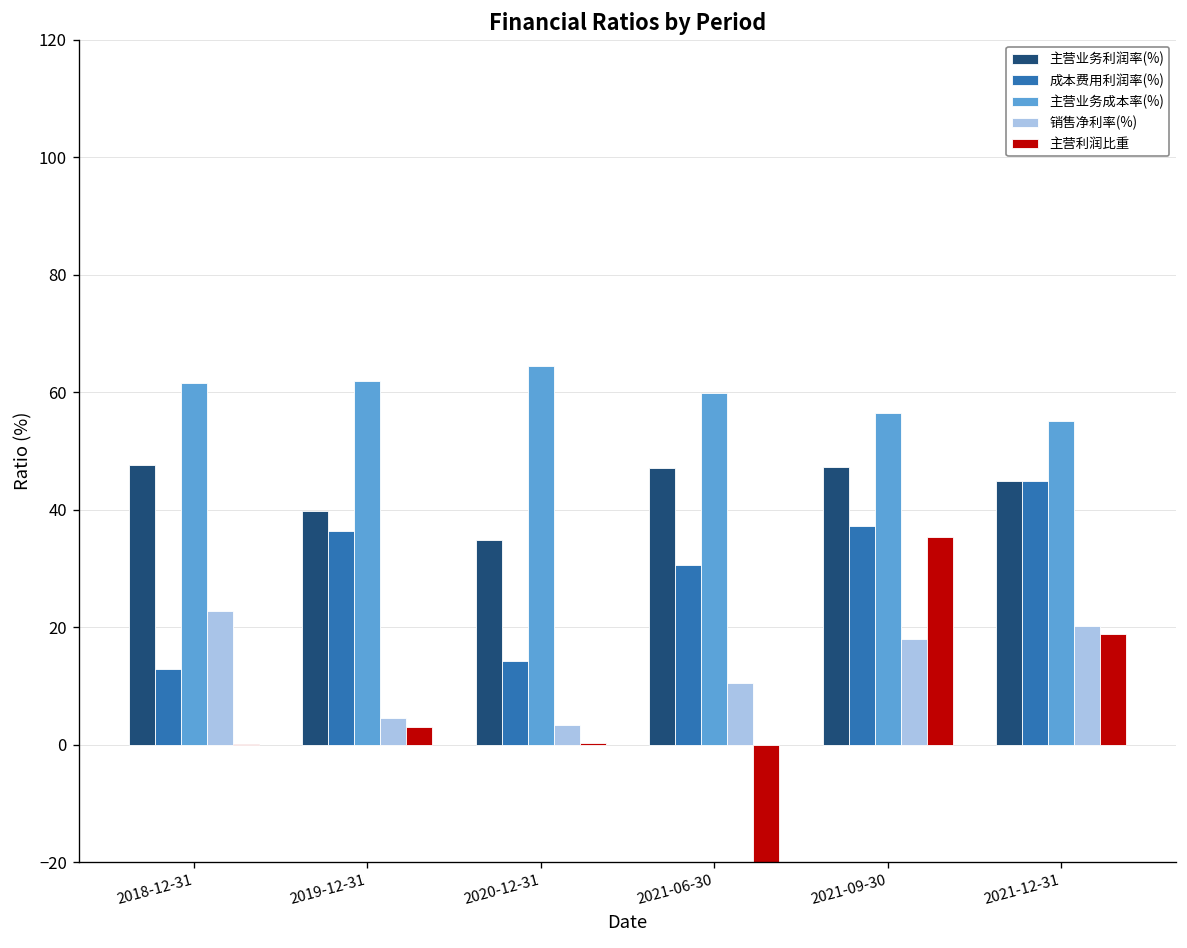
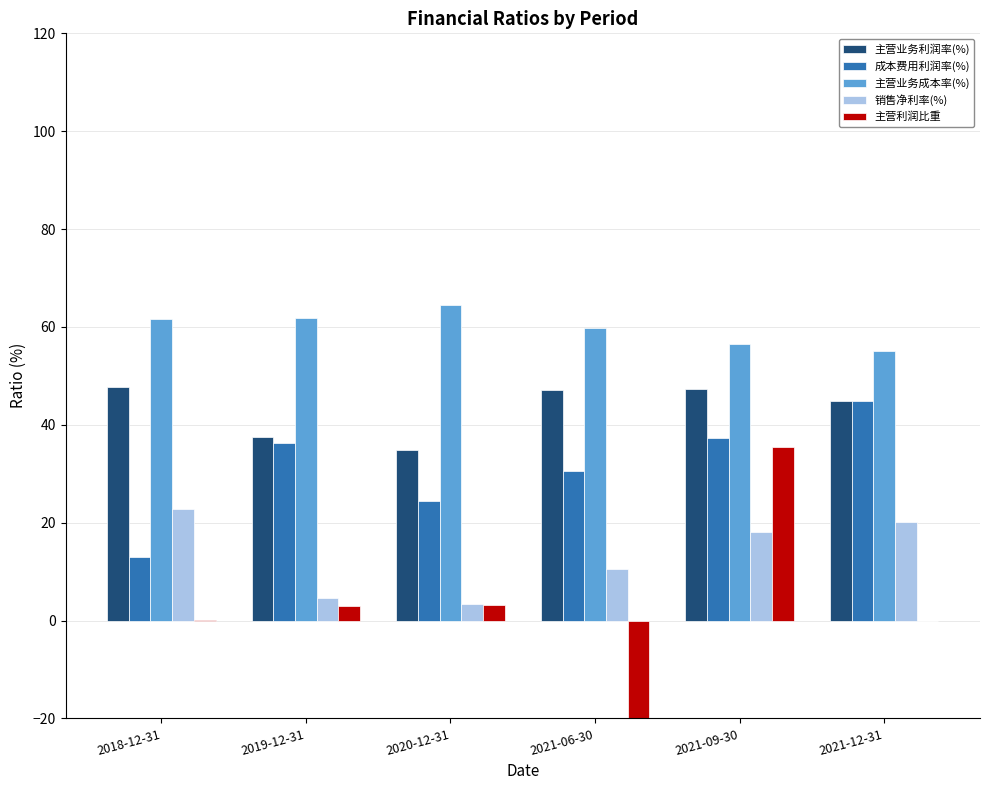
  {
    "主营业务利润率(%)": {
      "2018-12-31": 48,
-     "2019-12-31": 40,
+     "2019-12-31": 38,
      "2020-12-31": 35,
      "2021-06-30": 47,
      "2021-09-30": 47,
      "2021-12-31": 45
    },
    "成本费用利润率(%)": {
      "2018-12-31": 13,
      "2019-12-31": 36,
-     "2020-12-31": 14,
+     "2020-12-31": 24,
      "2021-06-30": 31,
      "2021-09-30": 37,
      "2021-12-31": 45
    },
    "主营业务成本率(%)": {
      "2018-12-31": 62,
      "2019-12-31": 62,
      "2020-12-31": 65,
      "2021-06-30": 60,
      "2021-09-30": 56,
      "2021-12-31": 55
    },
    "销售净利率(%)": {
      "2018-12-31": 23,
      "2019-12-31": 5,
      "2020-12-31": 3,
      "2021-06-30": 10,
      "2021-09-30": 18,
      "2021-12-31": 20
    },
    "主营利润比重": {
      "2019-12-31": 3,
-     "2020-12-31": 0,
+     "2020-12-31": 3,
      "2021-09-30": 35,
-     "2021-12-31": 19
+     "2021-12-31": 0
    }
  }
